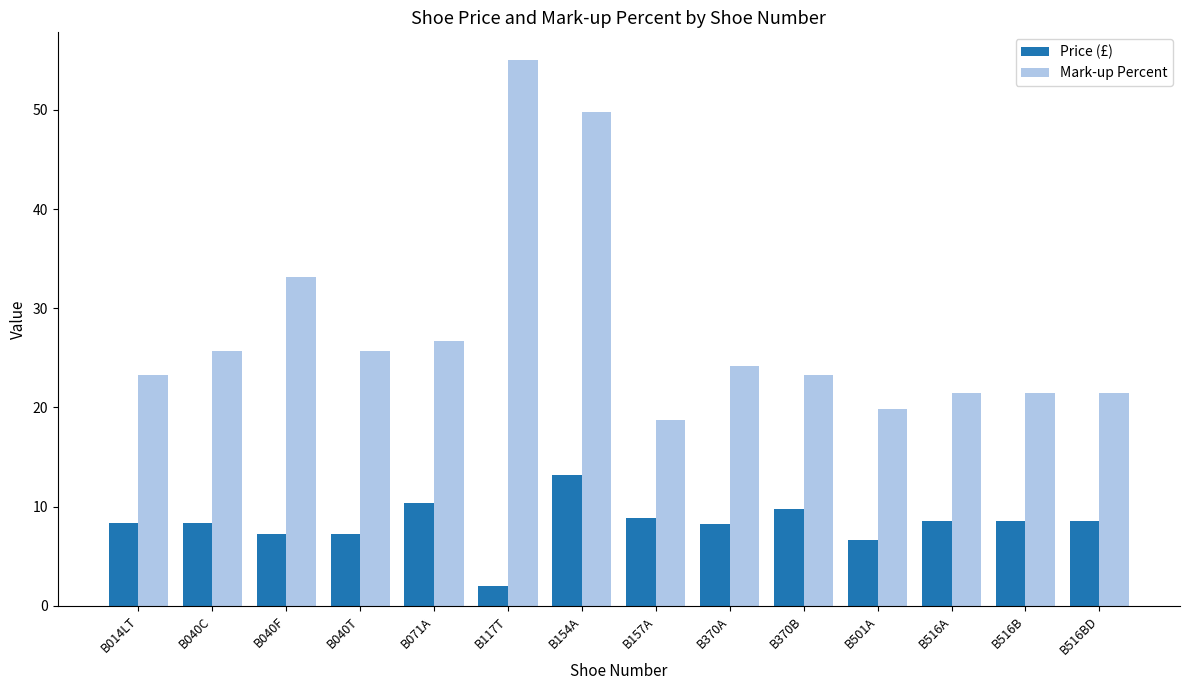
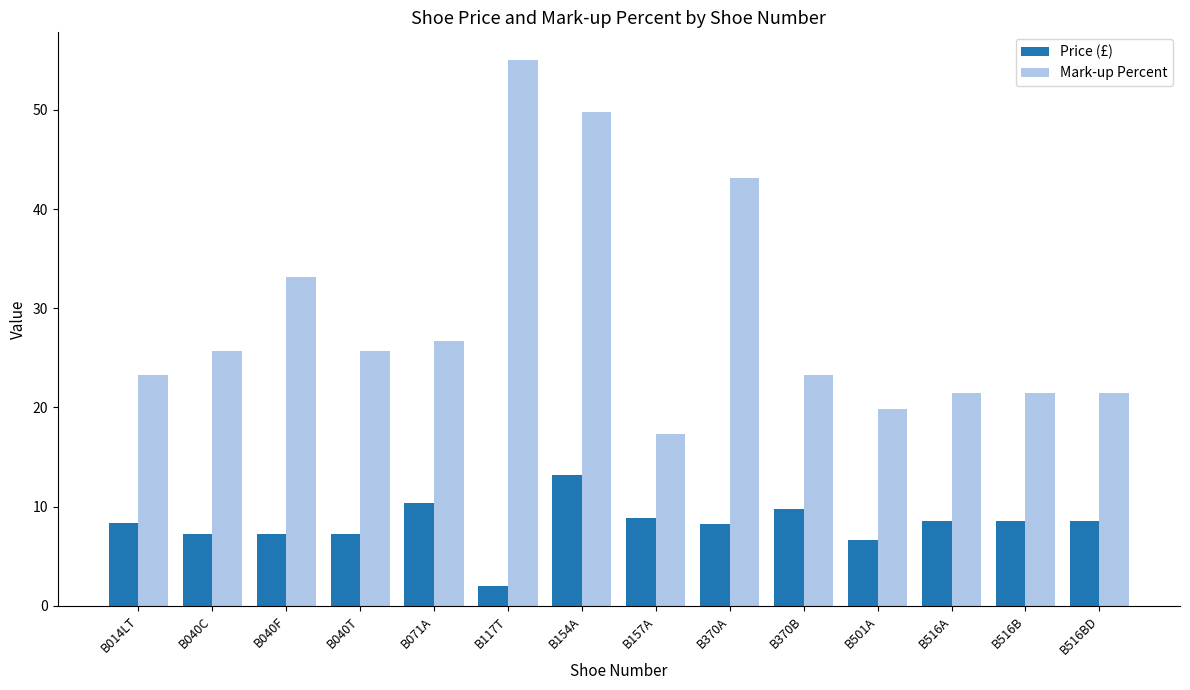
  {
    "Price (£)": {
      "B014LT": 8,
-     "B040C": 8,
+     "B040C": 7,
      "B040F": 7,
      "B040T": 7,
      "B071A": 10,
      "B117T": 2,
      "B154A": 13,
      "B157A": 9,
      "B370A": 8,
      "B370B": 10,
      "B501A": 7,
      "B516A": 9,
      "B516B": 9,
      "B516BD": 9
    },
    "Mark-up Percent": {
      "B014LT": 23,
      "B040C": 26,
      "B040F": 33,
      "B040T": 26,
      "B071A": 27,
      "B117T": 55,
      "B154A": 50,
-     "B157A": 19,
-     "B370A": 24,
+     "B157A": 17,
+     "B370A": 43,
      "B370B": 23,
      "B501A": 20,
      "B516A": 21,
      "B516B": 21,
      "B516BD": 21
    }
  }
